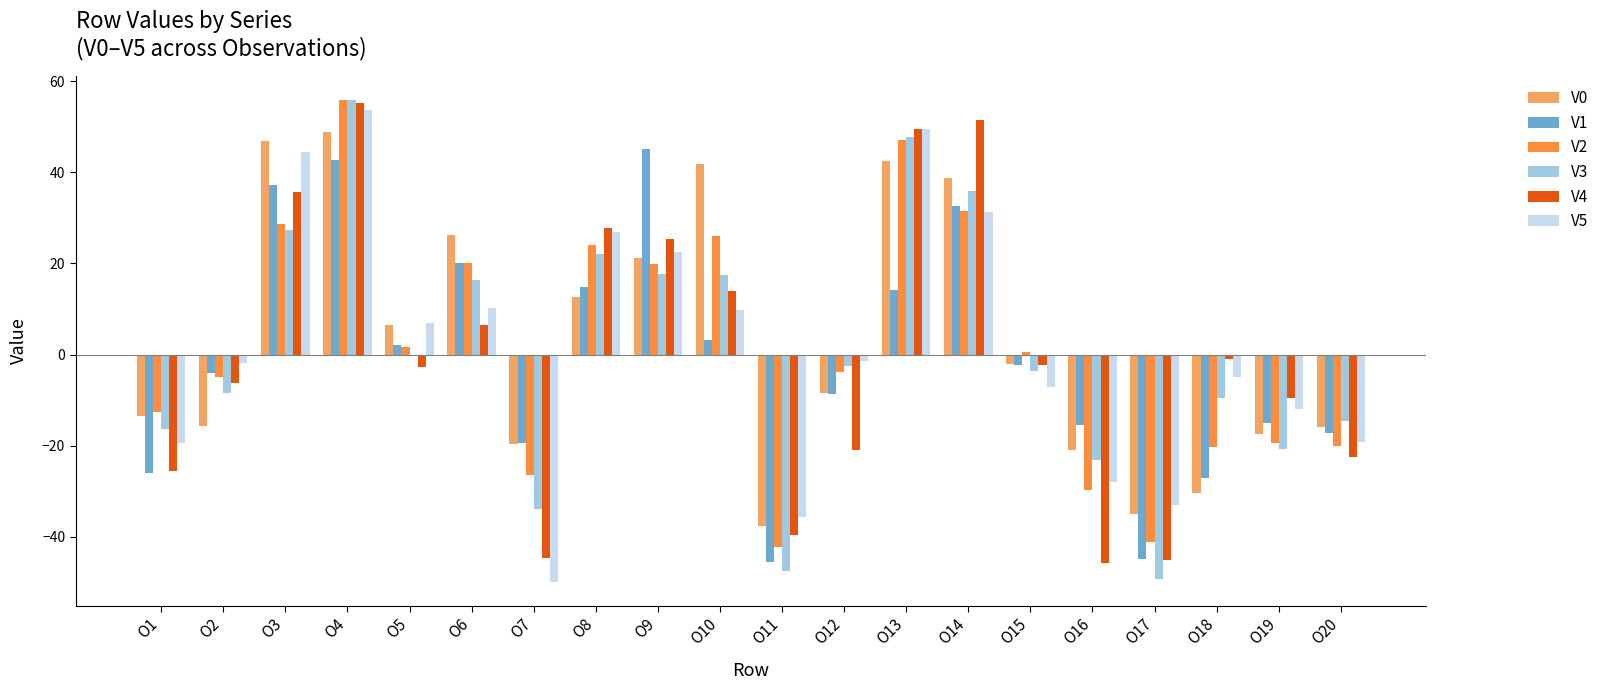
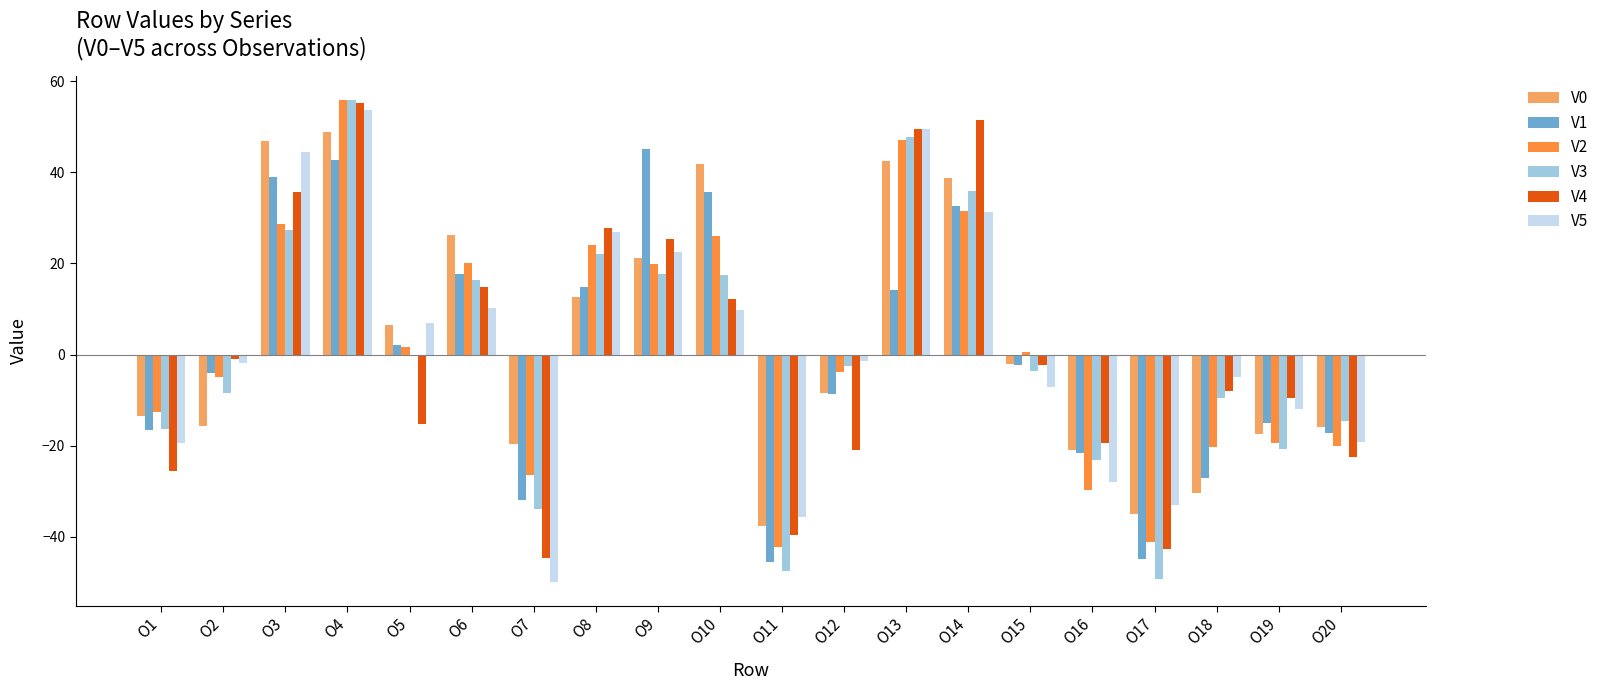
  {
    "V1": {
-     "O1": -26,
+     "O1": -17,
      "O2": -4,
-     "O3": 37,
+     "O3": 39,
      "O4": 43,
      "O5": 2,
-     "O6": 20,
-     "O7": -19,
+     "O6": 18,
+     "O7": -32,
      "O8": 15,
      "O9": 45,
-     "O10": 3,
+     "O10": 36,
      "O11": -46,
      "O12": -9,
      "O13": 14,
      "O14": 33,
      "O15": -2,
-     "O16": -15,
+     "O16": -22,
      "O17": -45,
      "O18": -27,
      "O19": -15,
      "O20": -17
    },
    "V4": {
      "O1": -26,
-     "O2": -6,
+     "O2": -1,
      "O3": 36,
      "O4": 55,
-     "O5": -3,
-     "O6": 6,
+     "O5": -15,
+     "O6": 15,
      "O7": -45,
      "O8": 28,
      "O9": 25,
-     "O10": 14,
+     "O10": 12,
      "O11": -40,
      "O12": -21,
      "O13": 49,
      "O14": 52,
      "O15": -2,
-     "O16": -46,
-     "O17": -45,
-     "O18": -1,
+     "O16": -19,
+     "O17": -43,
+     "O18": -8,
      "O19": -9,
      "O20": -22
    }
  }
